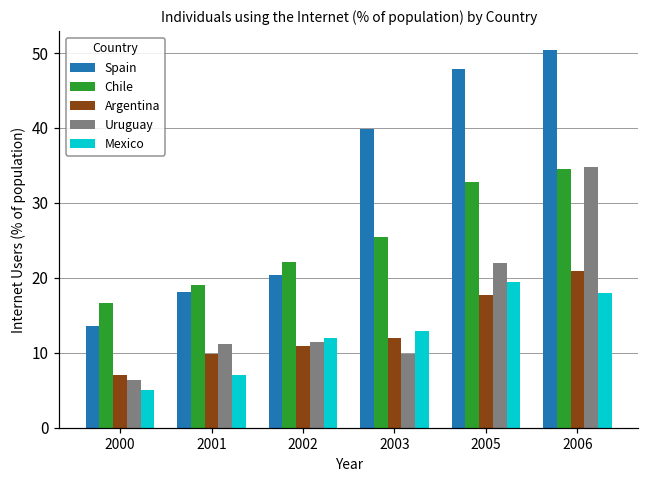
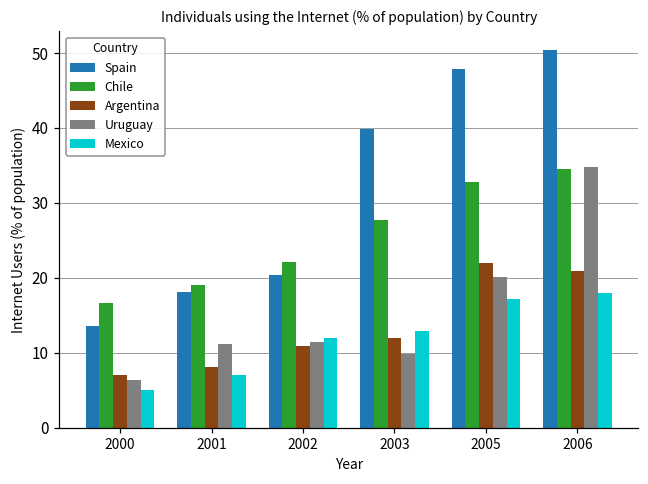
  {
    "Spain": {
      "2000": 14,
      "2001": 18,
      "2002": 20,
      "2003": 40,
      "2005": 48,
      "2006": 50
    },
    "Chile": {
      "2000": 17,
      "2001": 19,
      "2002": 22,
-     "2003": 25,
+     "2003": 28,
      "2005": 33,
      "2006": 34
    },
    "Argentina": {
      "2000": 7,
-     "2001": 10,
+     "2001": 8,
      "2002": 11,
      "2003": 12,
-     "2005": 18,
+     "2005": 22,
      "2006": 21
    },
    "Uruguay": {
      "2000": 6,
      "2001": 11,
      "2002": 11,
      "2003": 10,
-     "2005": 22,
+     "2005": 20,
      "2006": 35
    },
    "Mexico": {
      "2000": 5,
      "2001": 7,
      "2002": 12,
      "2003": 13,
-     "2005": 19,
+     "2005": 17,
      "2006": 18
    }
  }
